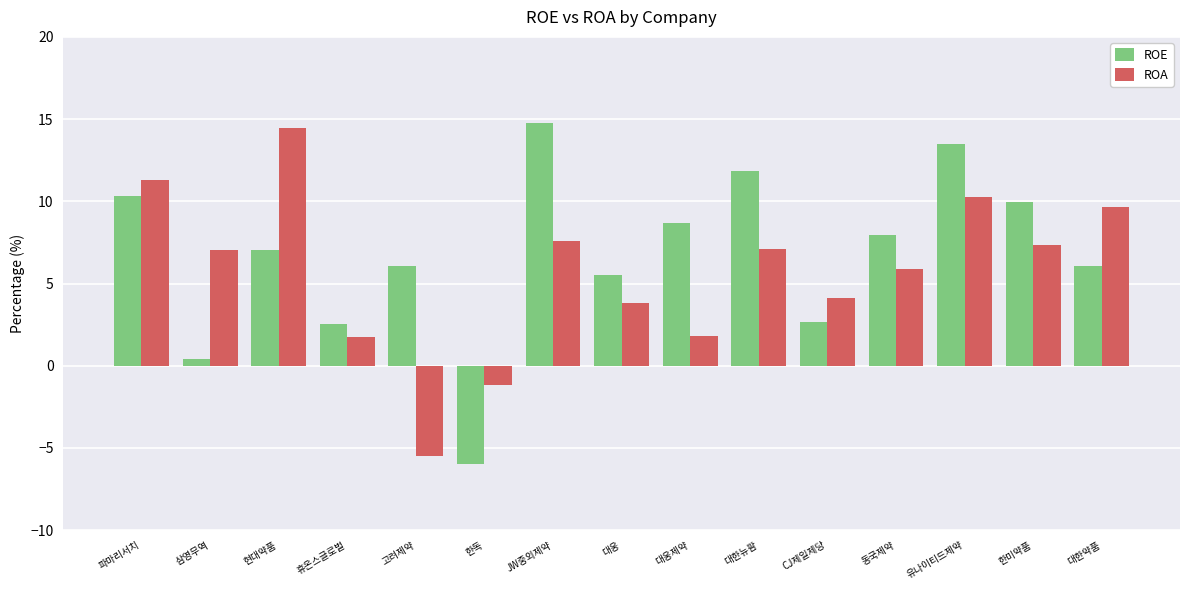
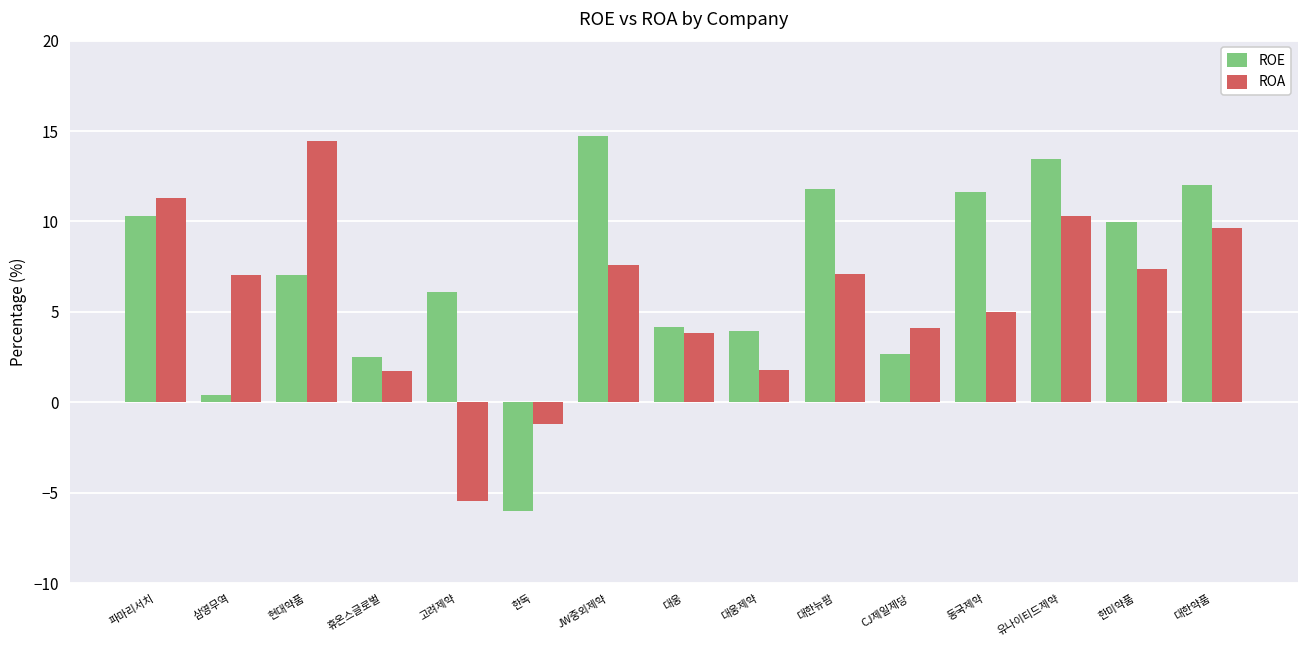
  {
    "ROE": {
      "파마리서치": 10.3,
      "삼영무역": 0.4,
      "현대약품": 7.0,
      "휴온스글로벌": 2.5,
      "고려제약": 6.1,
      "한독": -6.0,
      "JW중외제약": 14.8,
-     "대웅": 5.5,
-     "대웅제약": 8.7,
+     "대웅": 4.2,
+     "대웅제약": 4.0,
      "대한뉴팜": 11.8,
      "CJ제일제당": 2.7,
-     "동국제약": 8.0,
+     "동국제약": 11.6,
      "유나이티드제약": 13.5,
      "한미약품": 10.0,
-     "대한약품": 6.1
+     "대한약품": 12.0
    },
    "ROA": {
      "파마리서치": 11.3,
      "삼영무역": 7.1,
      "현대약품": 14.4,
      "휴온스글로벌": 1.7,
      "고려제약": -5.5,
      "한독": -1.2,
      "JW중외제약": 7.6,
      "대웅": 3.8,
      "대웅제약": 1.8,
      "대한뉴팜": 7.1,
      "CJ제일제당": 4.1,
-     "동국제약": 5.9,
+     "동국제약": 5.0,
      "유나이티드제약": 10.3,
      "한미약품": 7.4,
      "대한약품": 9.7
    }
  }
